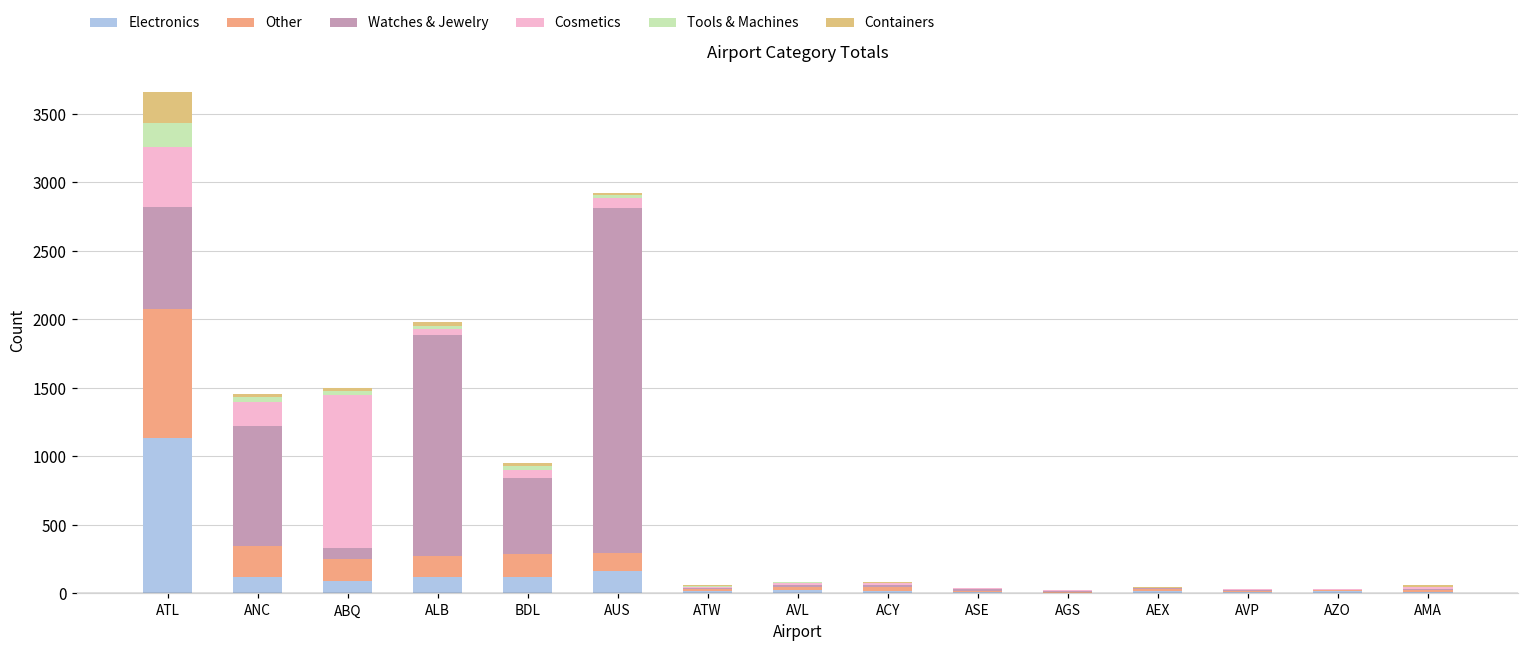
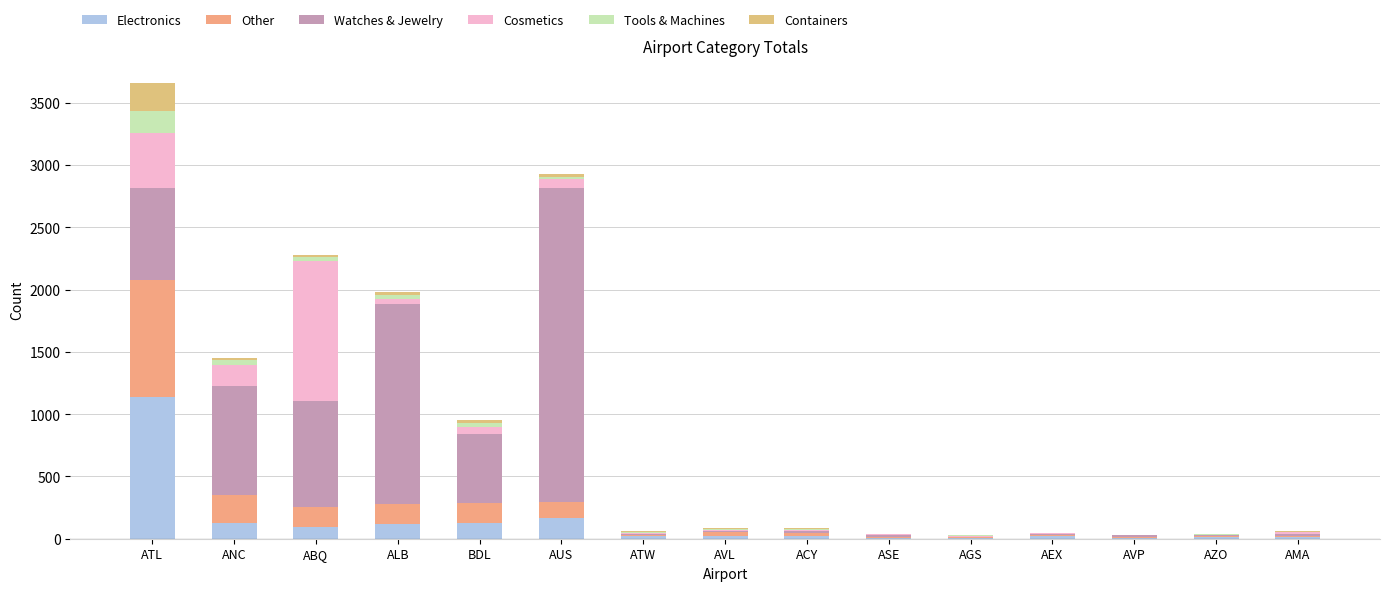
  {
    "Watches & Jewelry": {
      "ATL": 740,
      "ANC": 880,
-     "ABQ": 80,
+     "ABQ": 860,
      "ALB": 1610,
      "BDL": 560,
      "AUS": 2520
    },
    "Cosmetics": {
      "ATL": 440,
      "ANC": 170,
      "ABQ": 1120,
      "ALB": 40,
      "BDL": 60,
      "AUS": 70
    },
    "Tools & Machines": {
      "ATL": 170,
      "ANC": 40,
      "ABQ": 30,
      "ALB": 30,
      "BDL": 30
    }
  }
